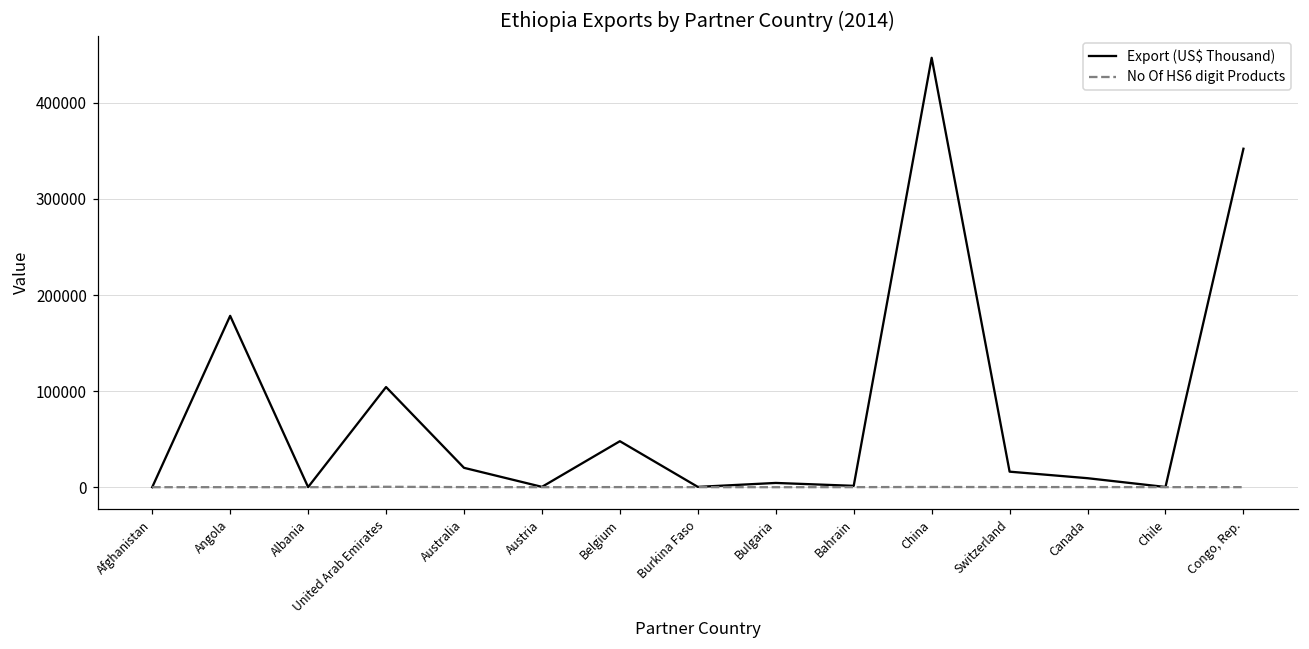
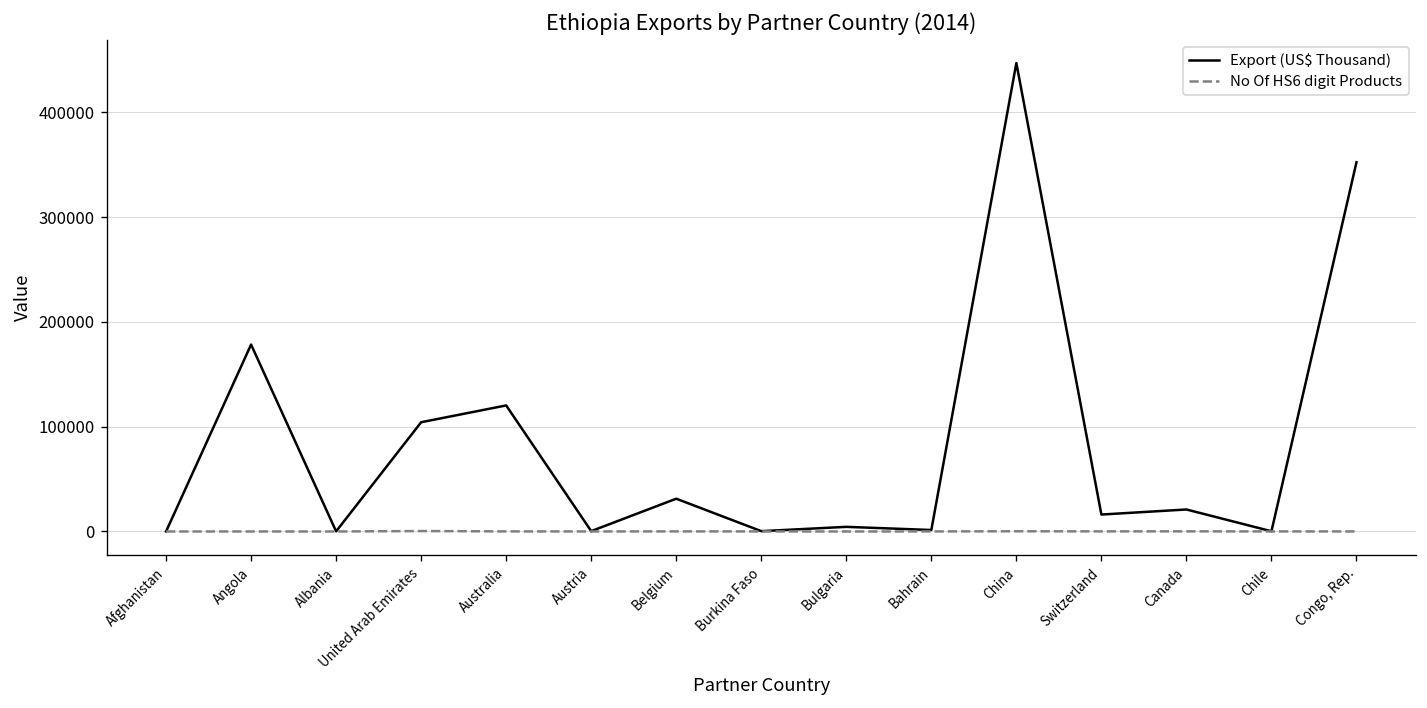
  {
    "Export (US$ Thousand)": {
      "Angola": 180000,
      "United Arab Emirates": 100000,
-     "Australia": 20000,
-     "Belgium": 50000,
+     "Australia": 120000,
+     "Belgium": 30000,
      "Bulgaria": 0,
      "China": 450000,
      "Switzerland": 20000,
-     "Canada": 10000,
+     "Canada": 20000,
      "Congo, Rep.": 350000
    },
    "No Of HS6 digit Products": {
      "Angola": 0,
      "United Arab Emirates": 0,
      "Australia": 0,
      "Belgium": 0,
      "Bulgaria": 0,
      "China": 0,
      "Switzerland": 0,
      "Canada": 0,
      "Congo, Rep.": 0
    }
  }
